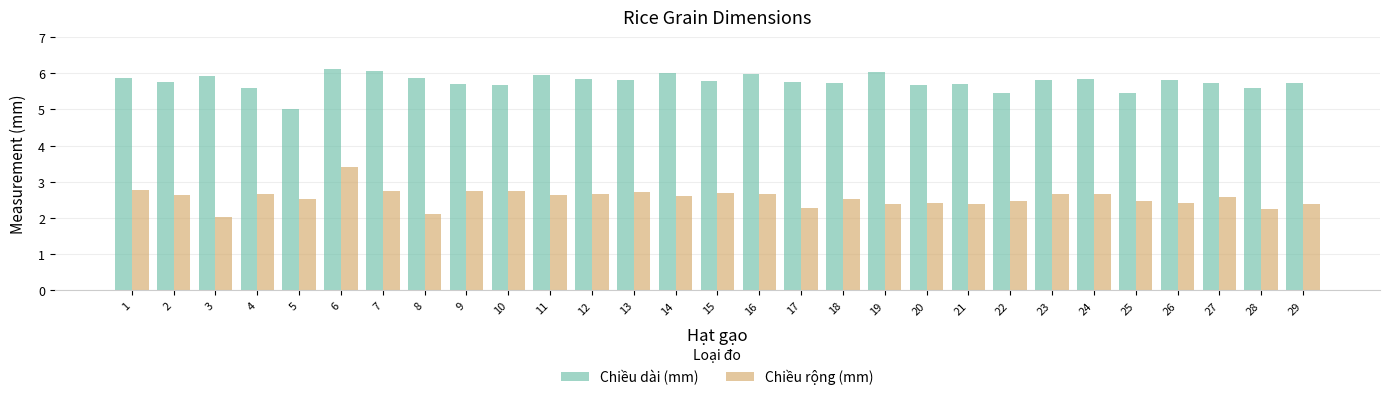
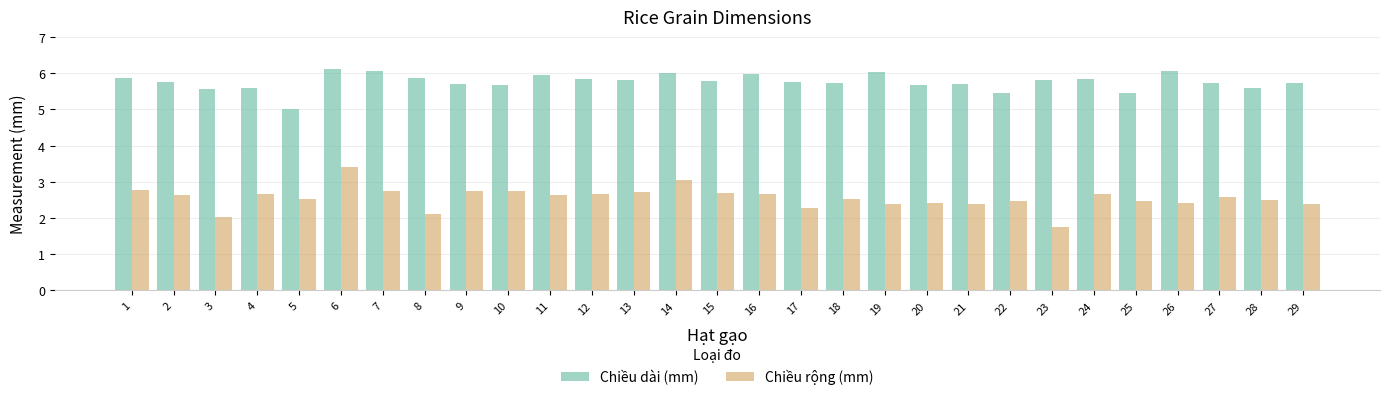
  {
    "Chiều dài (mm)": {
      "1": 5.9,
      "2": 5.8,
-     "3": 5.9,
+     "3": 5.6,
      "4": 5.6,
      "5": 5.0,
      "6": 6.1,
      "7": 6.1,
      "8": 5.9,
      "9": 5.7,
      "10": 5.7,
      "11": 5.9,
      "12": 5.8,
      "13": 5.8,
      "14": 6.0,
      "15": 5.8,
      "16": 6.0,
      "17": 5.7,
      "18": 5.7,
      "19": 6.0,
      "20": 5.7,
      "21": 5.7,
      "22": 5.5,
      "23": 5.8,
      "24": 5.8,
      "25": 5.4,
-     "26": 5.8,
+     "26": 6.0,
      "27": 5.7,
      "28": 5.6,
      "29": 5.7
    },
    "Chiều rộng (mm)": {
      "1": 2.8,
      "2": 2.6,
      "3": 2.0,
      "4": 2.7,
      "5": 2.5,
      "6": 3.4,
      "7": 2.7,
      "8": 2.1,
      "9": 2.7,
      "10": 2.7,
      "11": 2.6,
      "12": 2.7,
      "13": 2.7,
-     "14": 2.6,
+     "14": 3.1,
      "15": 2.7,
      "16": 2.7,
      "17": 2.3,
      "18": 2.5,
      "19": 2.4,
      "20": 2.4,
      "21": 2.4,
      "22": 2.5,
-     "23": 2.7,
+     "23": 1.7,
      "24": 2.7,
      "25": 2.5,
      "26": 2.4,
      "27": 2.6,
-     "28": 2.3,
+     "28": 2.5,
      "29": 2.4
    }
  }
